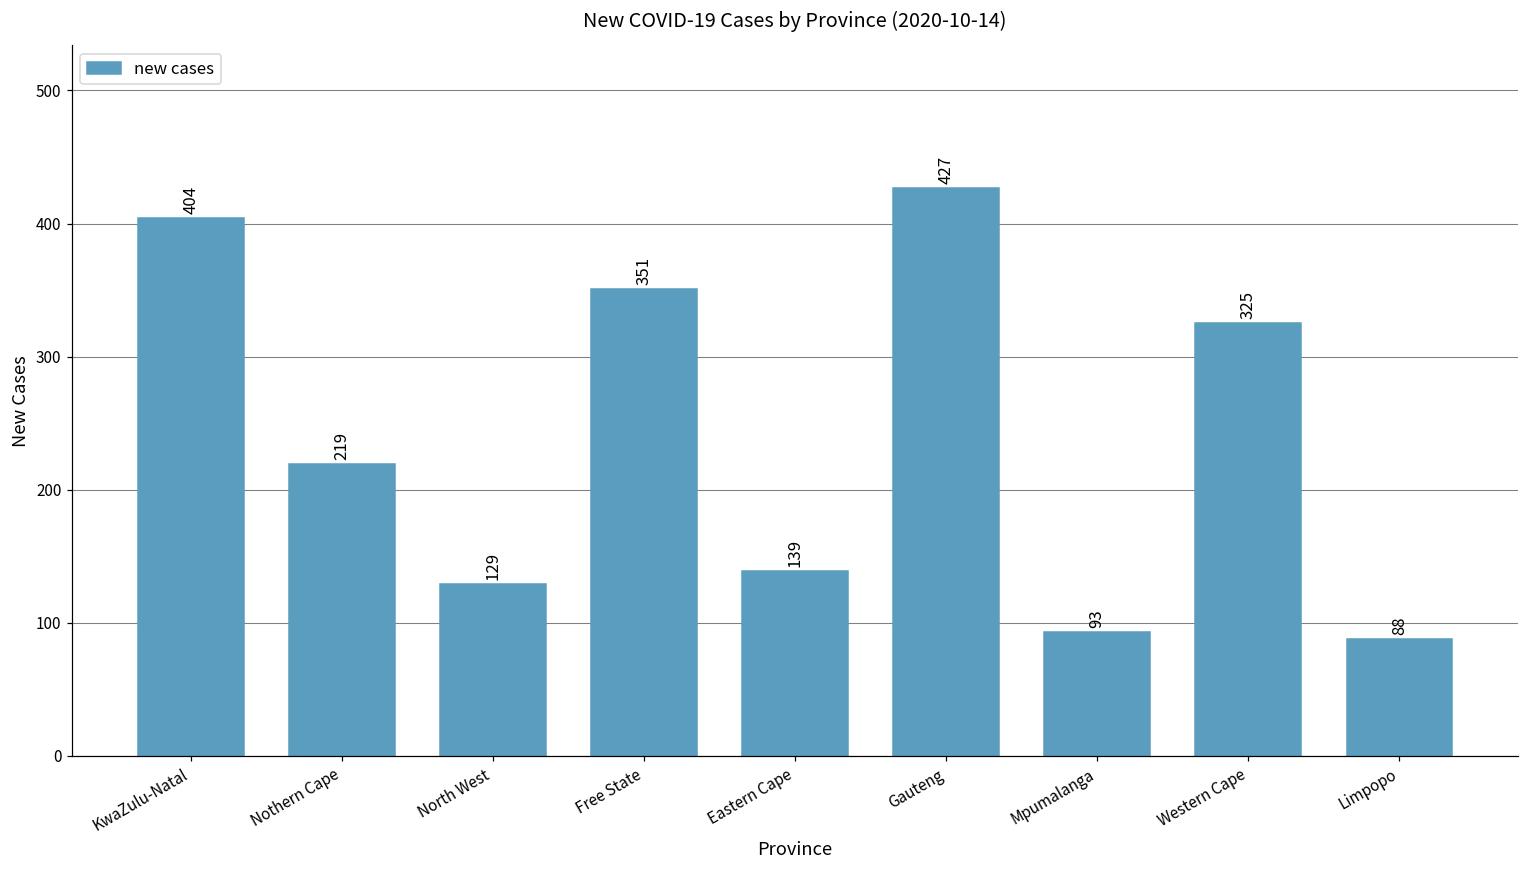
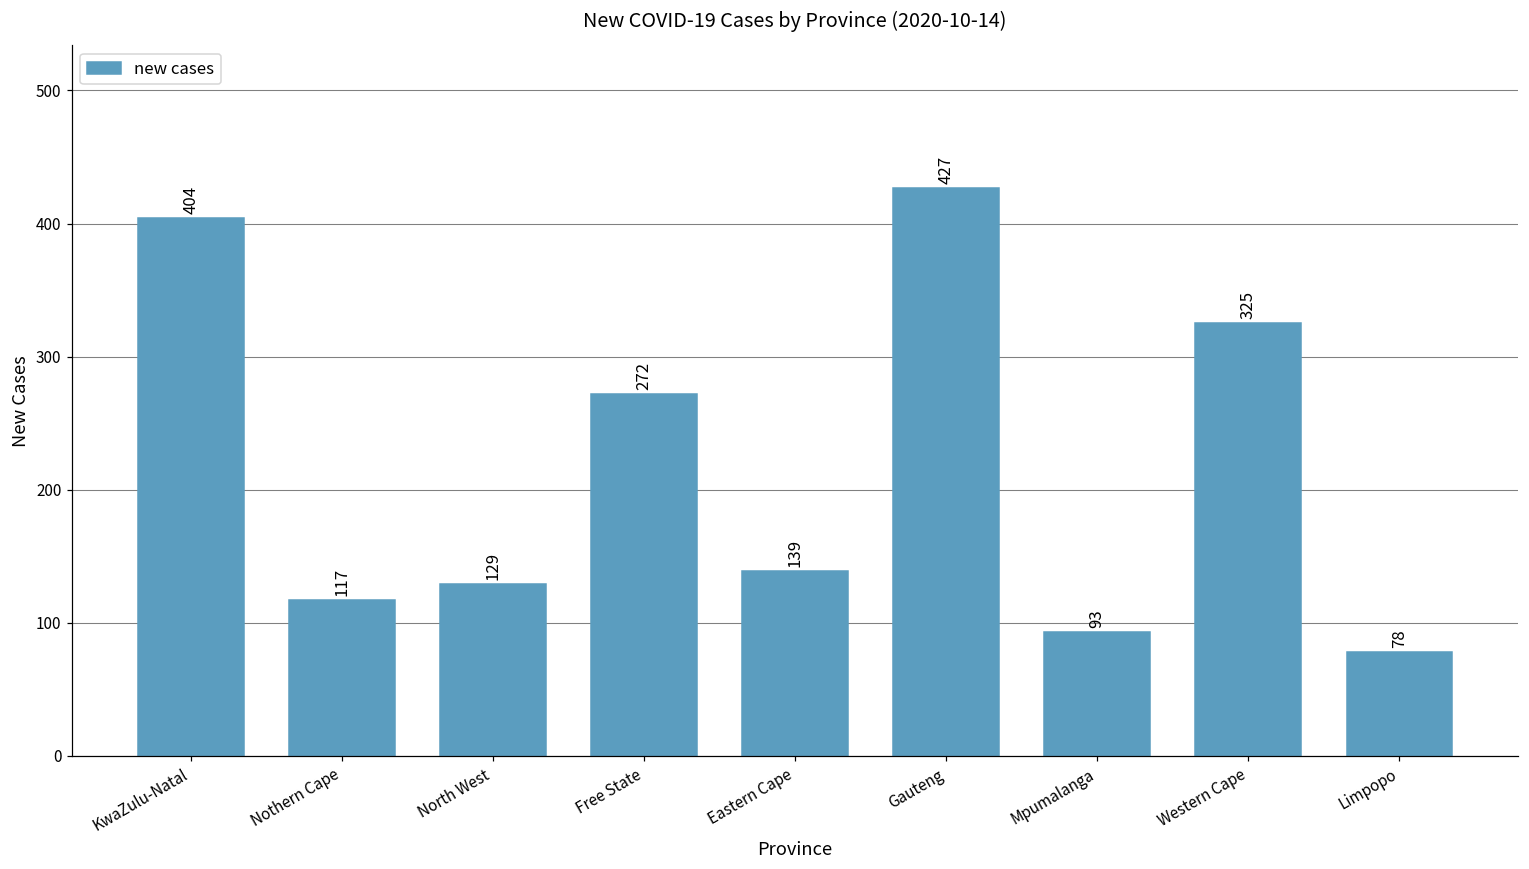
  {
    "KwaZulu-Natal": 404,
-   "Nothern Cape": 219,
+   "Nothern Cape": 117,
    "North West": 129,
-   "Free State": 351,
+   "Free State": 272,
    "Eastern Cape": 139,
    "Gauteng": 427,
    "Mpumalanga": 93,
    "Western Cape": 325,
-   "Limpopo": 88
+   "Limpopo": 78
  }
